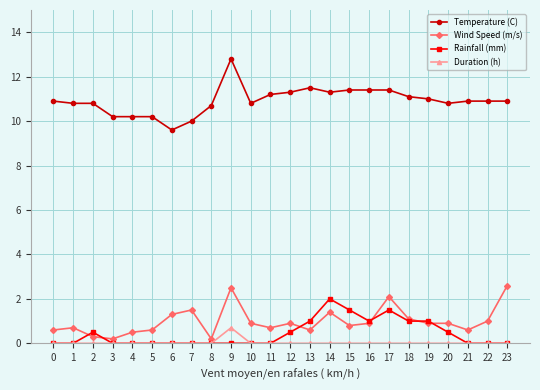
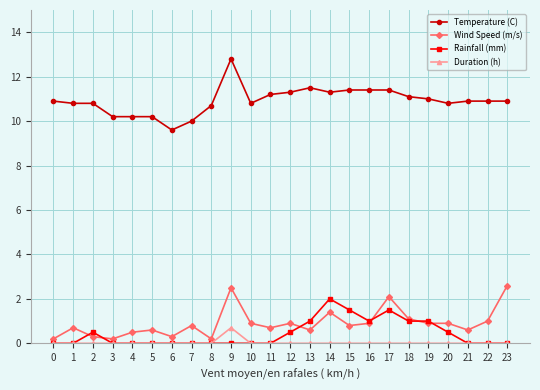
  {
    "Wind Speed (m/s)": {
-     "0": 0.6,
+     "0": 0.2,
      "1": 0.7,
      "2": 0.3,
      "3": 0.2,
      "4": 0.5,
      "5": 0.6,
-     "6": 1.3,
-     "7": 1.5,
+     "6": 0.3,
+     "7": 0.8,
      "8": 0.2,
      "9": 2.5,
      "10": 0.9,
      "11": 0.7,
      "12": 0.9,
      "13": 0.6,
      "14": 1.4,
      "15": 0.8,
      "17": 2.1,
      "20": 0.9,
      "21": 0.6,
      "22": 1.0,
      "23": 2.6
    },
    "Duration (h)": {
      "2": 0.0,
      "9": 0.7,
      "12": 0.0,
      "13": 0.0,
      "14": 0.0,
      "15": 0.0,
      "16": 0.0,
      "17": 0.0,
      "18": 0.0,
      "19": 0.0,
      "20": 0.0
    }
  }
